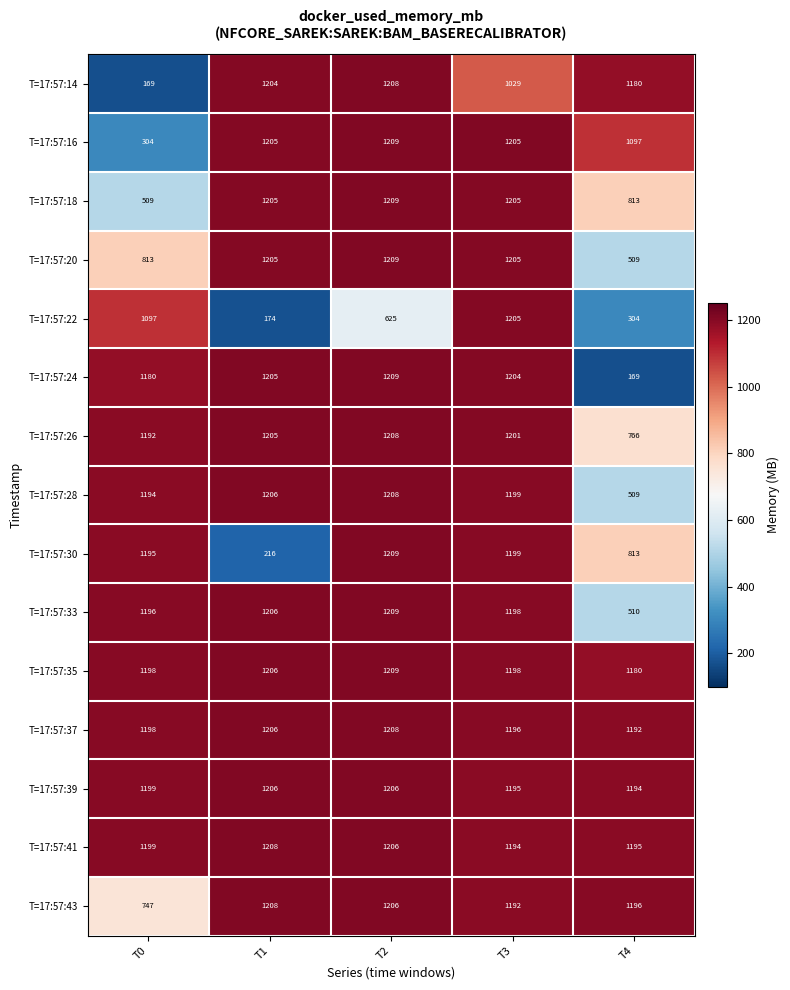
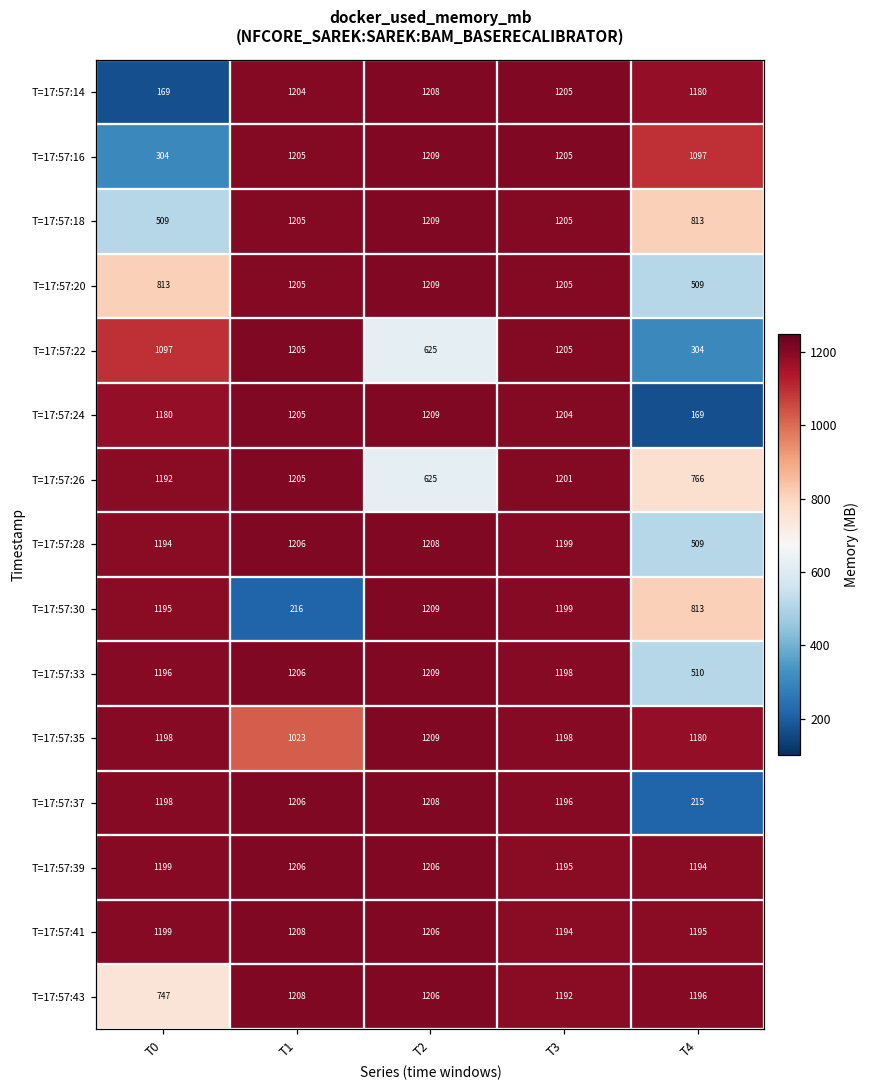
  {
    "T=17:57:14": {
      "T0": 169,
      "T1": 1204,
      "T2": 1208,
-     "T3": 1029,
+     "T3": 1205,
      "T4": 1180
    },
    "T=17:57:16": {
      "T0": 304,
      "T1": 1205,
      "T2": 1209,
      "T3": 1205,
      "T4": 1097
    },
    "T=17:57:18": {
      "T0": 509,
      "T1": 1205,
      "T2": 1209,
      "T3": 1205,
      "T4": 813
    },
    "T=17:57:20": {
      "T0": 813,
      "T1": 1205,
      "T2": 1209,
      "T3": 1205,
      "T4": 509
    },
    "T=17:57:22": {
      "T0": 1097,
-     "T1": 174,
+     "T1": 1205,
      "T2": 625,
      "T3": 1205,
      "T4": 304
    },
    "T=17:57:24": {
      "T0": 1180,
      "T1": 1205,
      "T2": 1209,
      "T3": 1204,
      "T4": 169
    },
    "T=17:57:26": {
      "T0": 1192,
      "T1": 1205,
-     "T2": 1208,
+     "T2": 625,
      "T3": 1201,
      "T4": 766
    },
    "T=17:57:28": {
      "T0": 1194,
      "T1": 1206,
      "T2": 1208,
      "T3": 1199,
      "T4": 509
    },
    "T=17:57:30": {
      "T0": 1195,
      "T1": 216,
      "T2": 1209,
      "T3": 1199,
      "T4": 813
    },
    "T=17:57:33": {
      "T0": 1196,
      "T1": 1206,
      "T2": 1209,
      "T3": 1198,
      "T4": 510
    },
    "T=17:57:35": {
      "T0": 1198,
-     "T1": 1206,
+     "T1": 1023,
      "T2": 1209,
      "T3": 1198,
      "T4": 1180
    },
    "T=17:57:37": {
      "T0": 1198,
      "T1": 1206,
      "T2": 1208,
      "T3": 1196,
-     "T4": 1192
+     "T4": 215
    },
    "T=17:57:39": {
      "T0": 1199,
      "T1": 1206,
      "T2": 1206,
      "T3": 1195,
      "T4": 1194
    },
    "T=17:57:41": {
      "T0": 1199,
      "T1": 1208,
      "T2": 1206,
      "T3": 1194,
      "T4": 1195
    },
    "T=17:57:43": {
      "T0": 747,
      "T1": 1208,
      "T2": 1206,
      "T3": 1192,
      "T4": 1196
    }
  }
